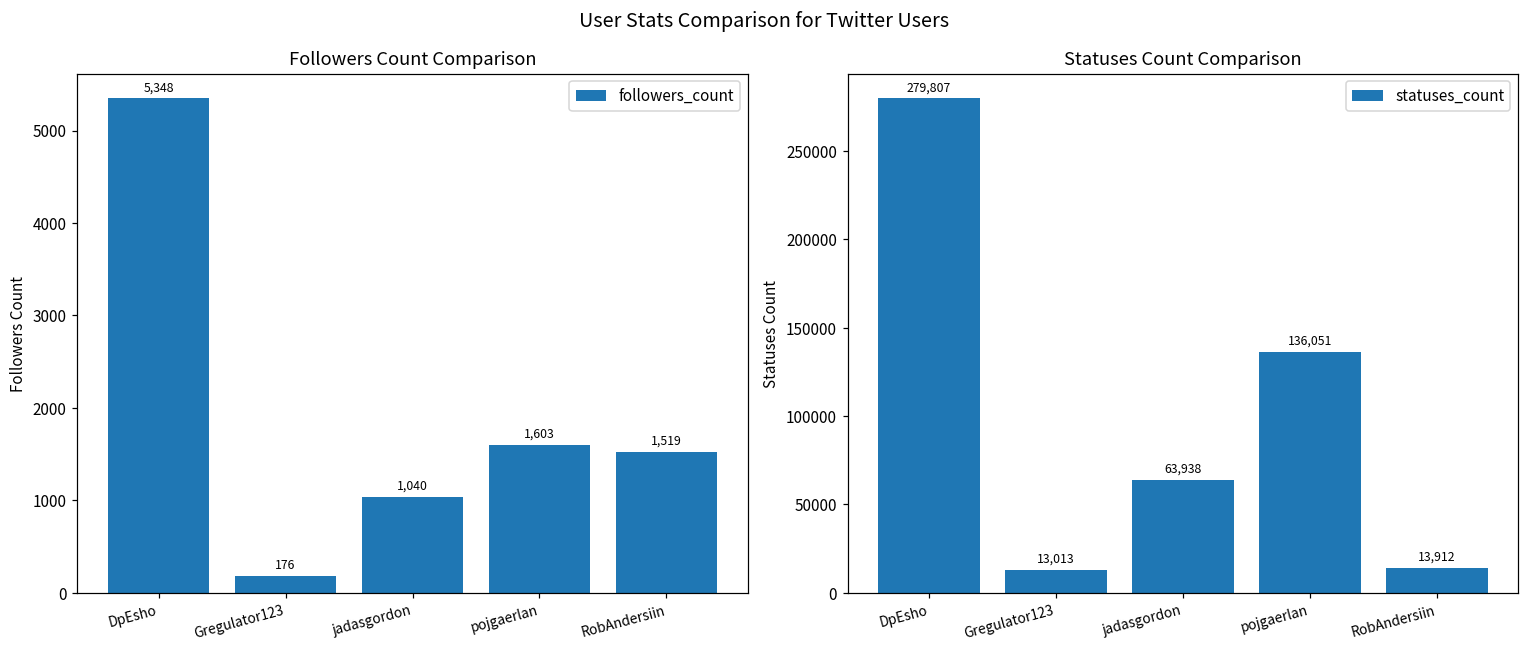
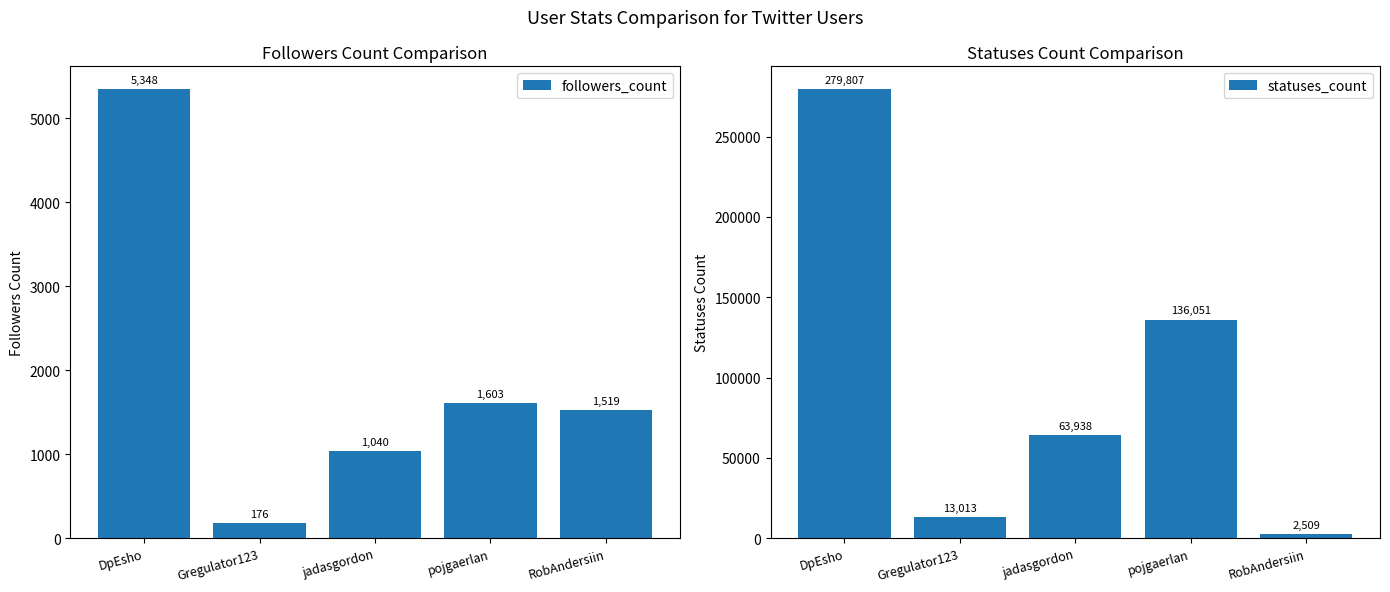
  {
    "Followers Count Comparison": {
      "DpEsho": "5,348",
      "Gregulator123": "176",
      "jadasgordon": "1,040",
      "pojgaerlan": "1,603",
      "RobAndersiin": "1,519"
    },
    "Statuses Count Comparison": {
      "DpEsho": "279,807",
      "Gregulator123": "13,013",
      "jadasgordon": "63,938",
      "pojgaerlan": "136,051",
-     "RobAndersiin": "13,912"
+     "RobAndersiin": "2,509"
    }
  }
